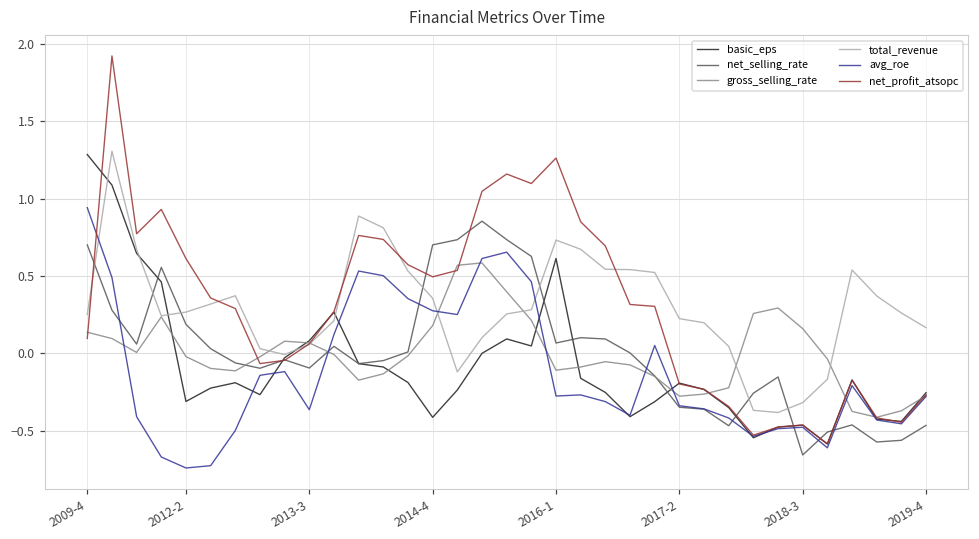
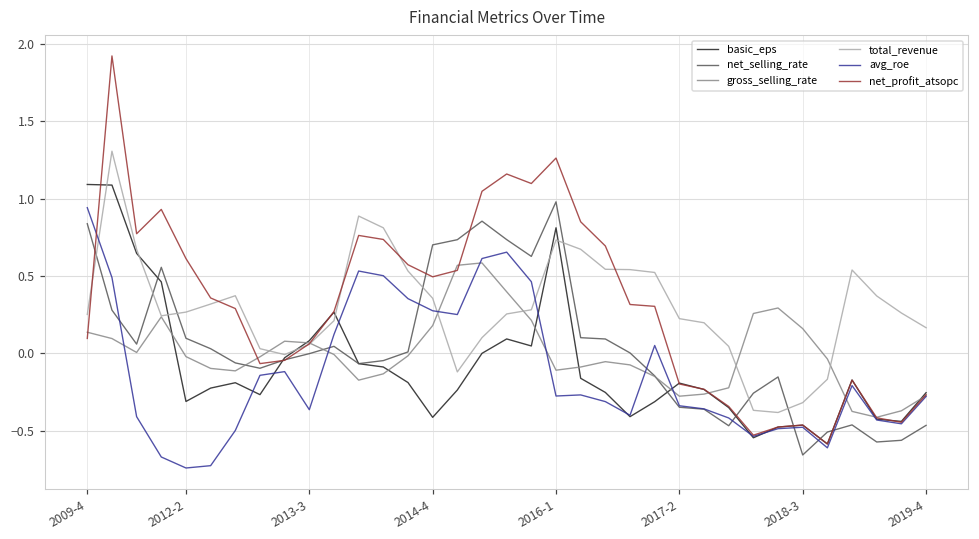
  {
    "basic_eps": {
-     "2009-4": 1.28,
+     "2009-4": 1.09,
      "2012-2": -0.31,
      "2014-4": -0.41,
-     "2016-1": 0.61
+     "2016-1": 0.81
    },
    "net_selling_rate": {
-     "2009-4": 0.70,
-     "2012-2": 0.19,
-     "2013-3": -0.09,
+     "2009-4": 0.84,
+     "2012-2": 0.10,
+     "2013-3": 0.00,
      "2014-4": 0.70,
-     "2016-1": 0.07,
+     "2016-1": 0.98,
      "2018-3": -0.66,
      "2019-4": -0.47
    },
    "avg_roe": {
      "2009-4": 0.94,
      "2012-2": -0.74,
      "2013-3": -0.36,
      "2014-4": 0.28,
      "2016-1": -0.28
    },
    "net_profit_atsopc": {
      "2009-4": 0.10,
      "2012-2": 0.61,
      "2014-4": 0.49,
      "2016-1": 1.26
    }
  }
